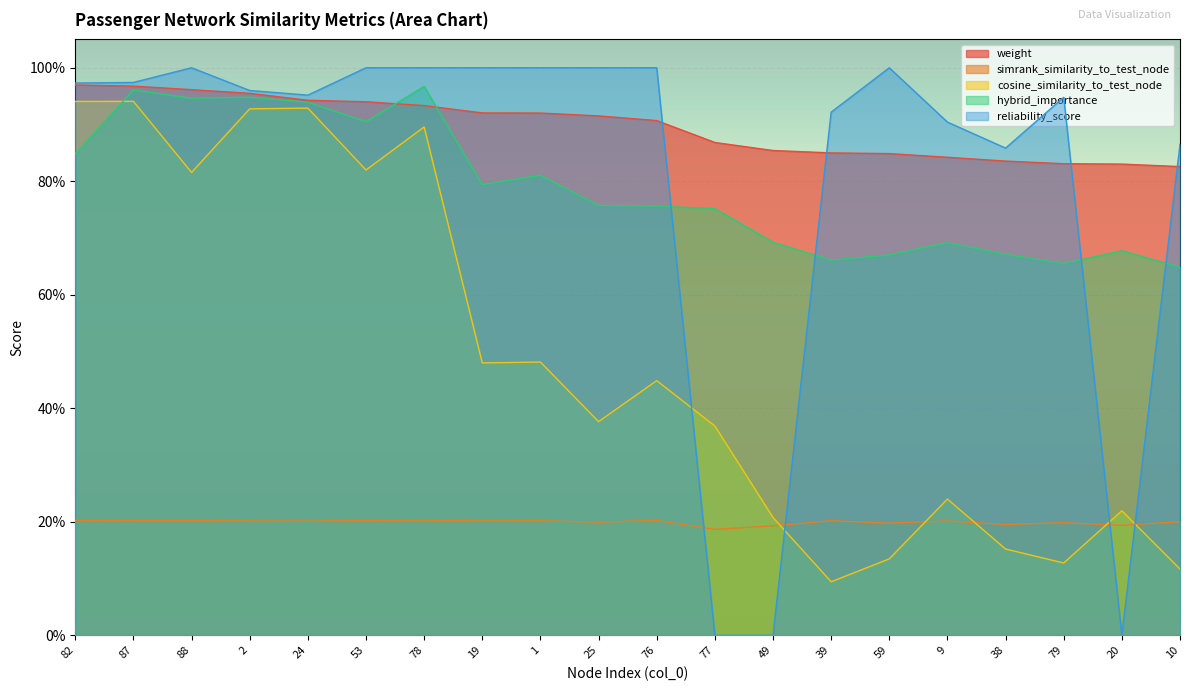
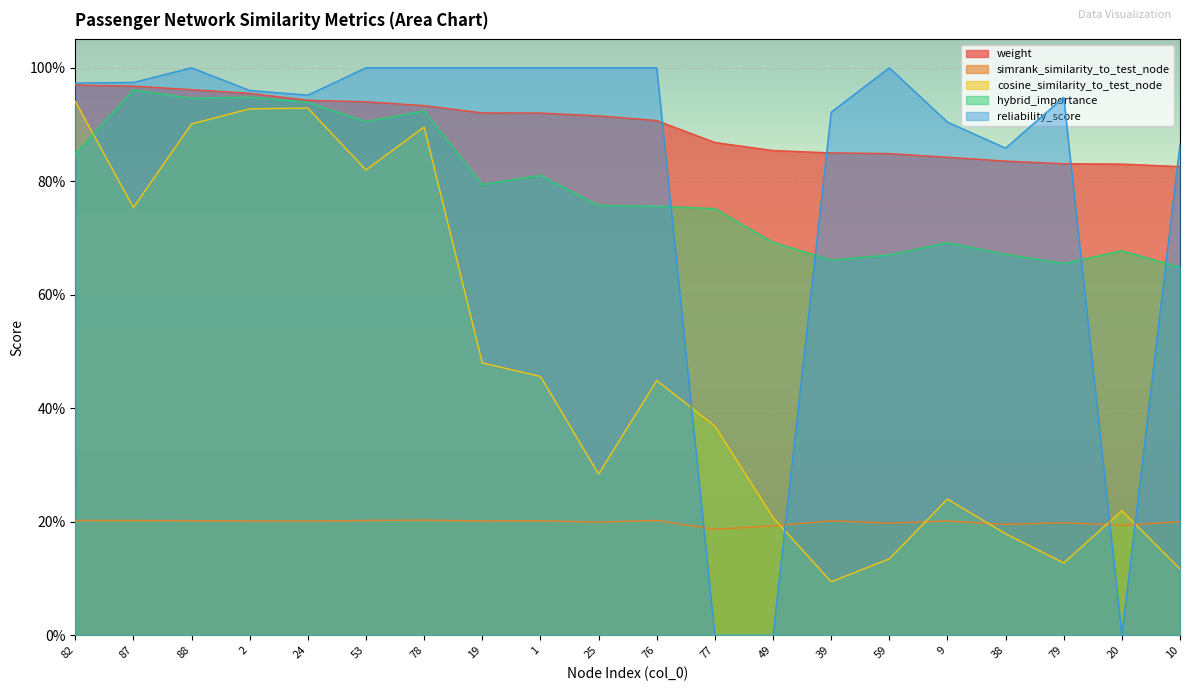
  {
    "cosine_similarity_to_test_node": {
      "82": "94%",
-     "87": "94%",
-     "88": "82%",
+     "87": "75%",
+     "88": "90%",
      "2": "93%",
      "24": "93%",
      "53": "82%",
      "78": "90%",
      "19": "48%",
-     "1": "48%",
-     "25": "38%",
+     "1": "46%",
+     "25": "28%",
      "76": "45%",
      "77": "37%",
      "49": "21%",
      "39": "9%",
      "59": "13%",
      "9": "24%",
-     "38": "15%",
+     "38": "18%",
      "79": "13%",
      "20": "22%",
      "10": "12%"
    },
    "hybrid_importance": {
      "82": "85%",
      "87": "96%",
      "88": "95%",
      "2": "95%",
      "53": "90%",
-     "78": "97%",
+     "78": "92%",
      "19": "79%",
      "1": "81%",
      "25": "76%",
      "76": "76%",
      "77": "75%",
      "49": "69%",
      "39": "66%",
      "59": "67%",
      "9": "69%",
      "38": "67%",
      "79": "66%",
      "20": "68%",
      "10": "65%"
    },
    "reliability_score": {
      "87": "97%",
      "88": "100%",
      "2": "96%",
      "24": "95%",
      "53": "100%",
      "78": "100%",
      "19": "100%",
      "1": "100%",
      "25": "100%",
      "76": "100%",
      "77": "0%",
      "49": "0%",
      "39": "92%",
      "59": "100%",
      "9": "90%",
      "38": "86%",
      "20": "0%",
      "10": "87%"
    }
  }
